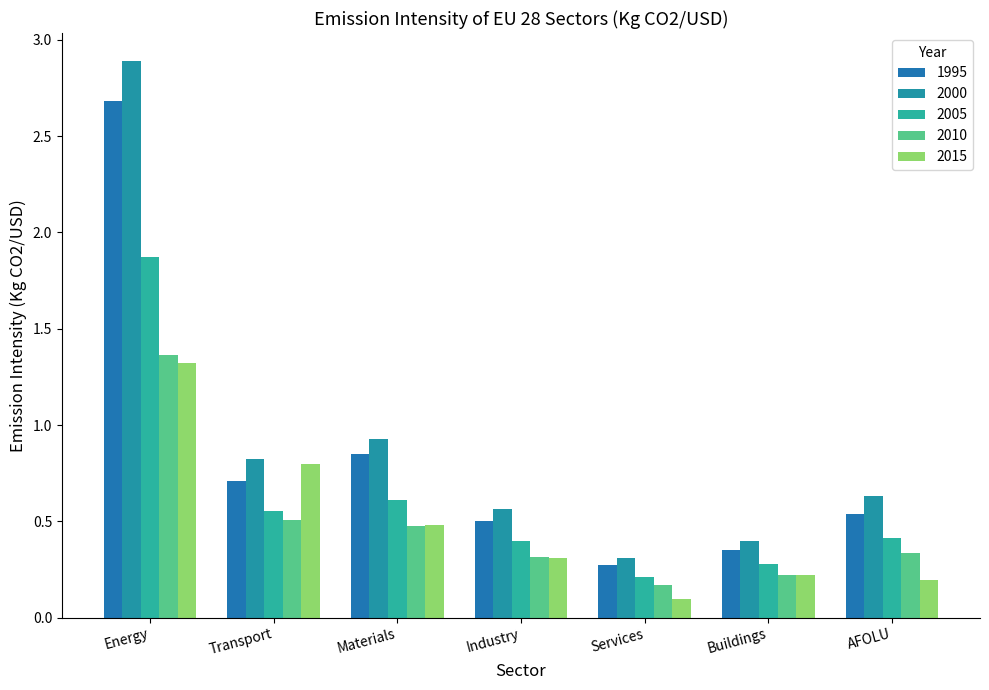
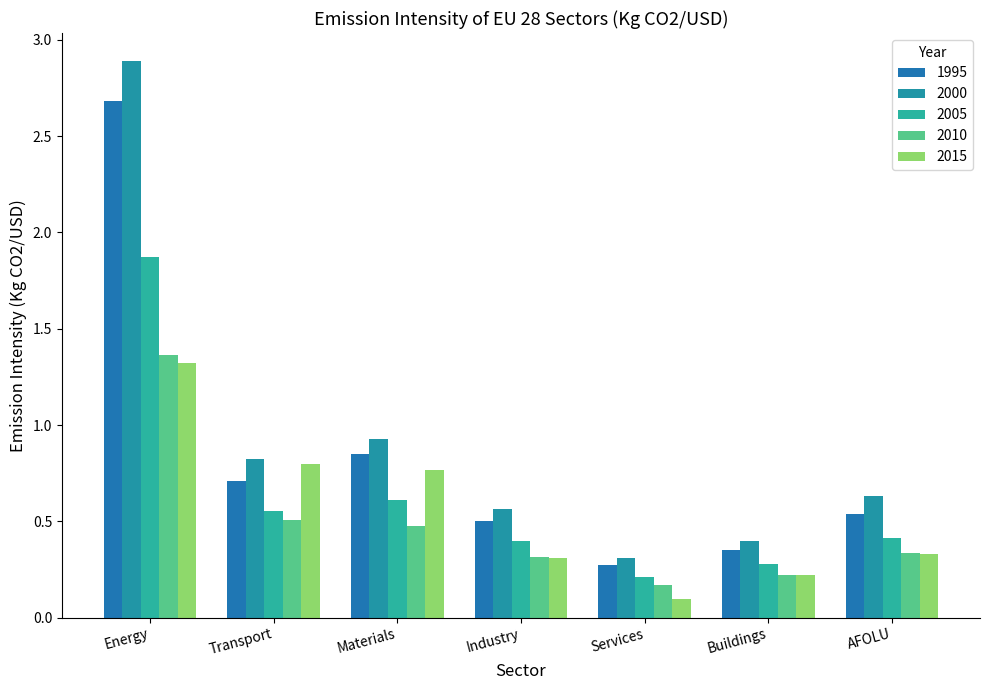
  {
    "2015": {
      "Energy": 1.32,
      "Transport": 0.80,
-     "Materials": 0.48,
+     "Materials": 0.77,
      "Industry": 0.31,
      "Services": 0.10,
      "Buildings": 0.22,
-     "AFOLU": 0.19
+     "AFOLU": 0.33
    }
  }
